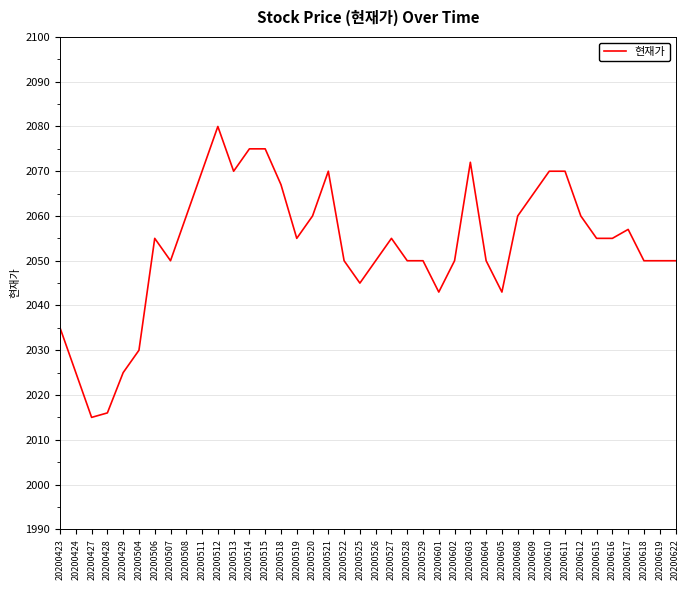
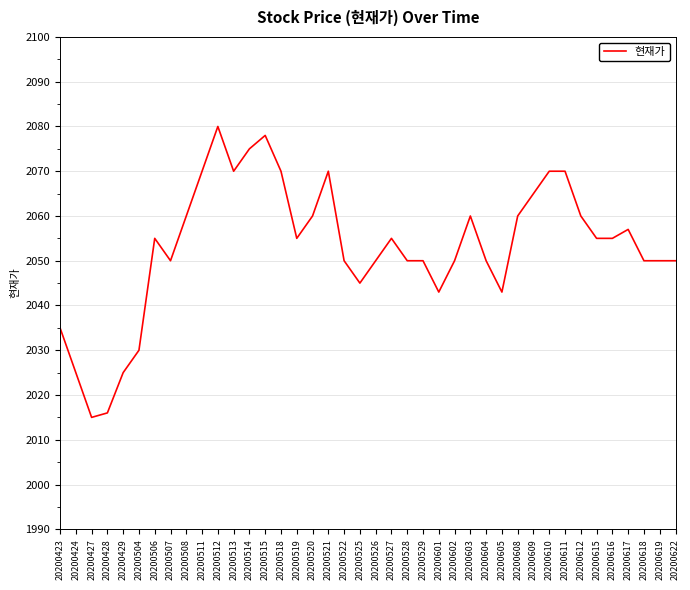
  {
    "20200423": 2035,
    "20200424": 2025,
    "20200427": 2015,
    "20200428": 2016,
    "20200429": 2025,
    "20200504": 2030,
    "20200506": 2055,
    "20200507": 2050,
    "20200508": 2060,
    "20200511": 2070,
    "20200512": 2080,
    "20200513": 2070,
    "20200514": 2075,
-   "20200515": 2075,
-   "20200518": 2067,
+   "20200515": 2078,
+   "20200518": 2070,
    "20200519": 2055,
    "20200520": 2060,
    "20200521": 2070,
    "20200522": 2050,
    "20200525": 2045,
    "20200526": 2050,
    "20200527": 2055,
    "20200528": 2050,
    "20200529": 2050,
    "20200601": 2043,
    "20200602": 2050,
-   "20200603": 2072,
+   "20200603": 2060,
    "20200604": 2050,
    "20200605": 2043,
    "20200608": 2060,
    "20200609": 2065,
    "20200610": 2070,
    "20200611": 2070,
    "20200612": 2060,
    "20200615": 2055,
    "20200616": 2055,
    "20200617": 2057,
    "20200618": 2050,
    "20200619": 2050,
    "20200622": 2050
  }
